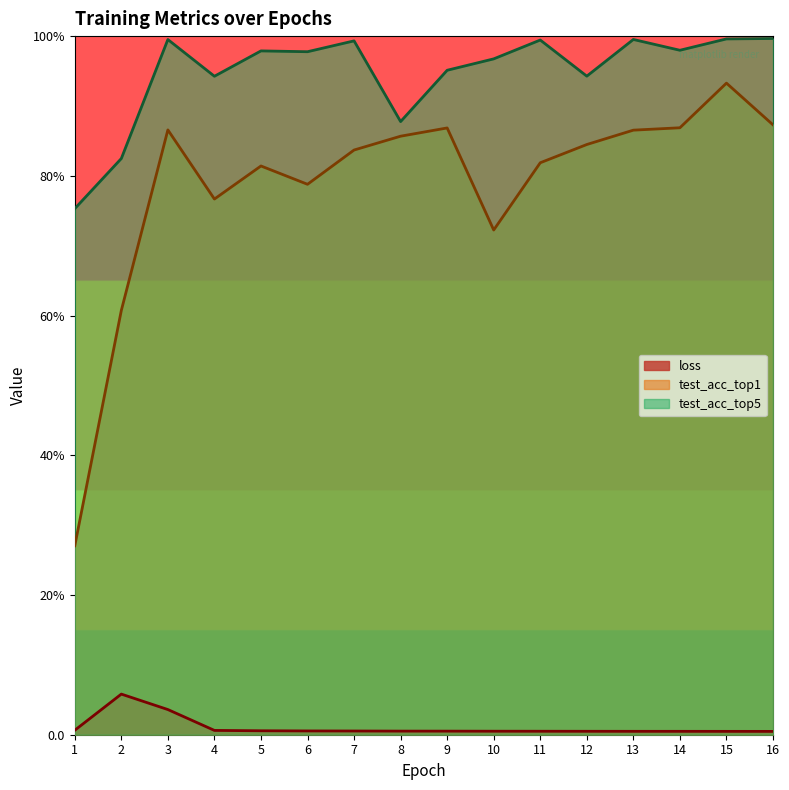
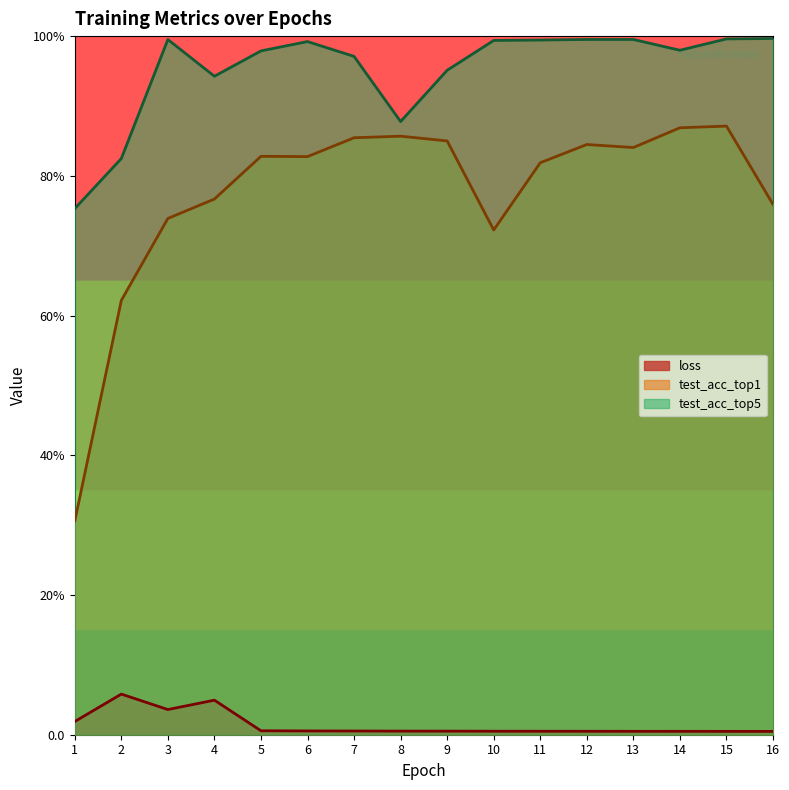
  {
    "loss": {
-     "1": "1%",
+     "1": "2%",
      "2": "6%",
      "3": "4%",
-     "4": "1%",
+     "4": "5%",
      "5": "1%",
      "6": "1%",
      "7": "1%",
      "8": "1%",
      "9": "1%",
      "10": "1%",
      "11": "0%",
      "12": "0%",
      "13": "0%",
      "14": "0%",
      "15": "0%",
      "16": "0%"
    },
    "test_acc_top1": {
-     "1": "27%",
-     "2": "61%",
-     "3": "87%",
+     "1": "31%",
+     "2": "62%",
+     "3": "74%",
      "4": "77%",
-     "5": "81%",
-     "6": "79%",
-     "7": "84%",
+     "5": "83%",
+     "6": "83%",
+     "7": "85%",
      "8": "86%",
-     "9": "87%",
+     "9": "85%",
      "10": "72%",
      "11": "82%",
      "12": "84%",
-     "13": "87%",
+     "13": "84%",
      "14": "87%",
-     "15": "93%",
-     "16": "87%"
+     "15": "87%",
+     "16": "76%"
    },
    "test_acc_top5": {
      "1": "75%",
      "2": "82%",
      "3": "100%",
      "4": "94%",
      "5": "98%",
-     "6": "98%",
-     "7": "99%",
+     "6": "99%",
+     "7": "97%",
      "8": "88%",
      "9": "95%",
-     "10": "97%",
+     "10": "99%",
      "11": "99%",
-     "12": "94%",
+     "12": "100%",
      "13": "100%",
      "14": "98%",
      "15": "100%",
      "16": "100%"
    }
  }
